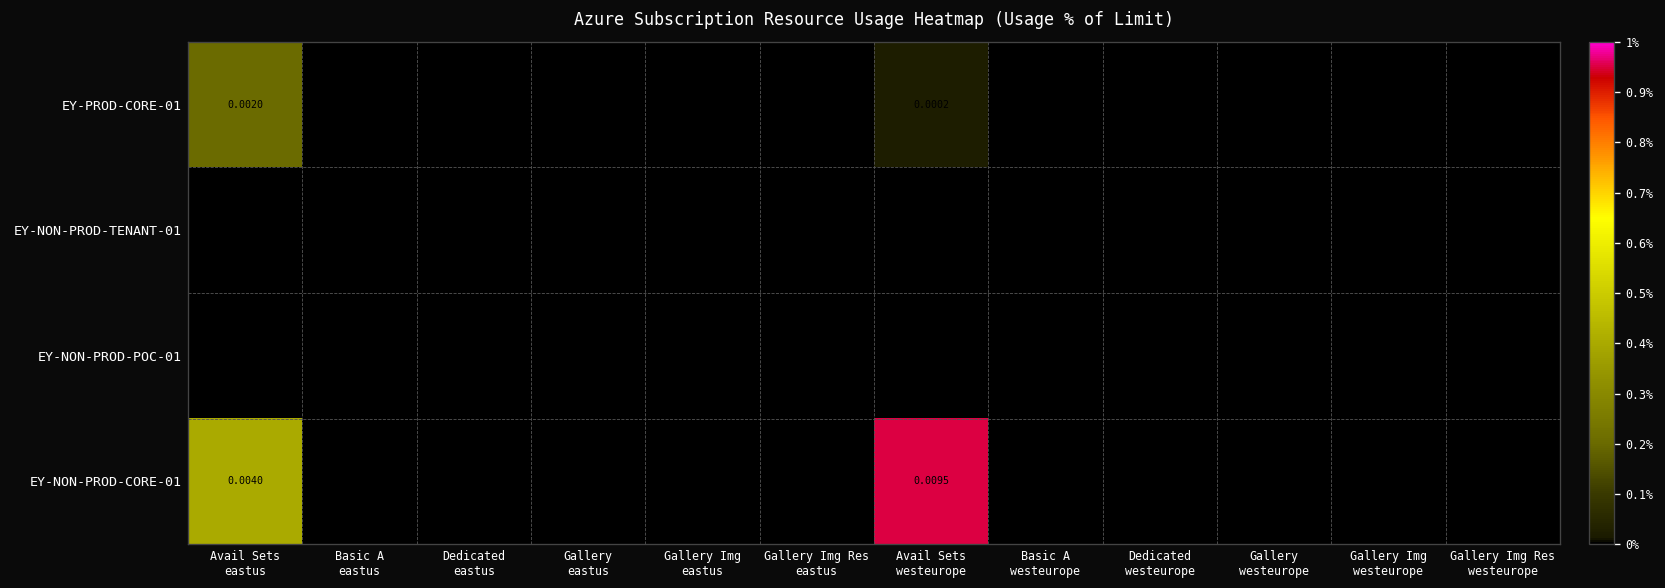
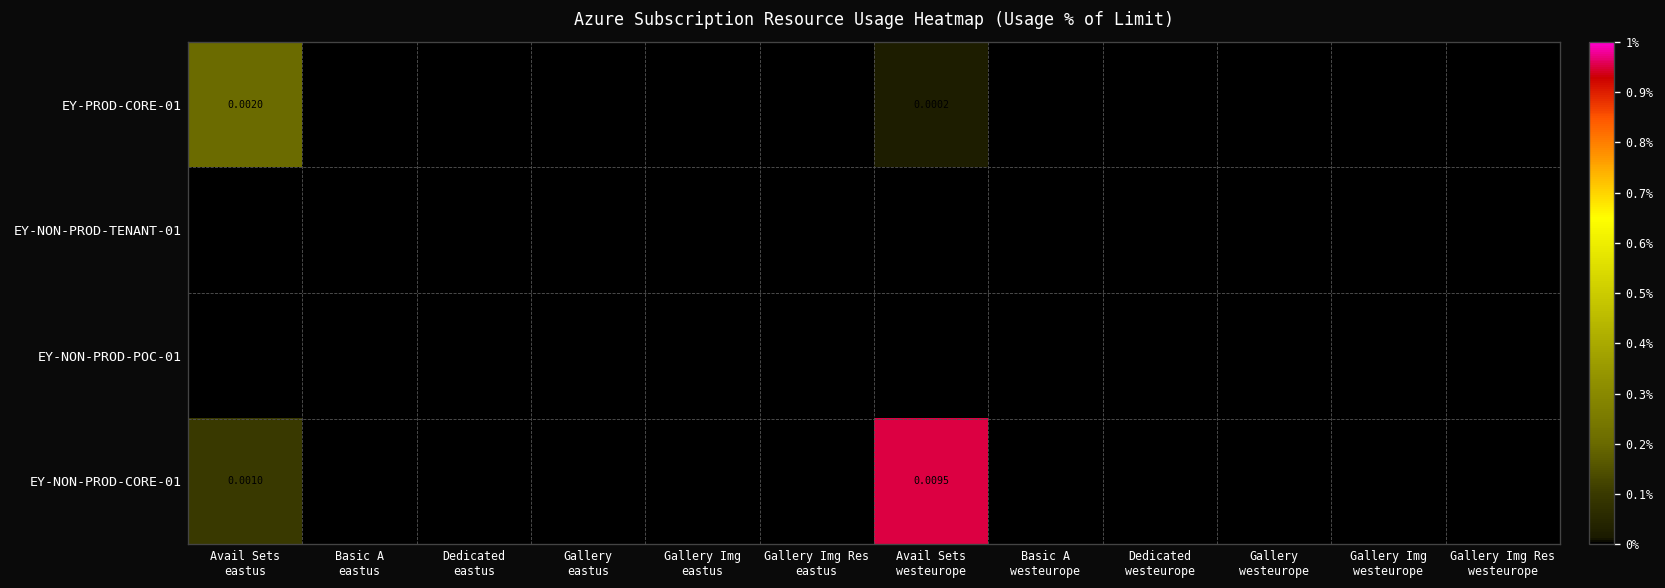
  {
    "EY-PROD-CORE-01": {
      "Avail Sets eastus": 0.0020
    },
    "EY-NON-PROD-CORE-01": {
-     "Avail Sets eastus": 0.0040,
+     "Avail Sets eastus": 0.0010,
      "Avail Sets westeurope": 0.0095
    }
  }
